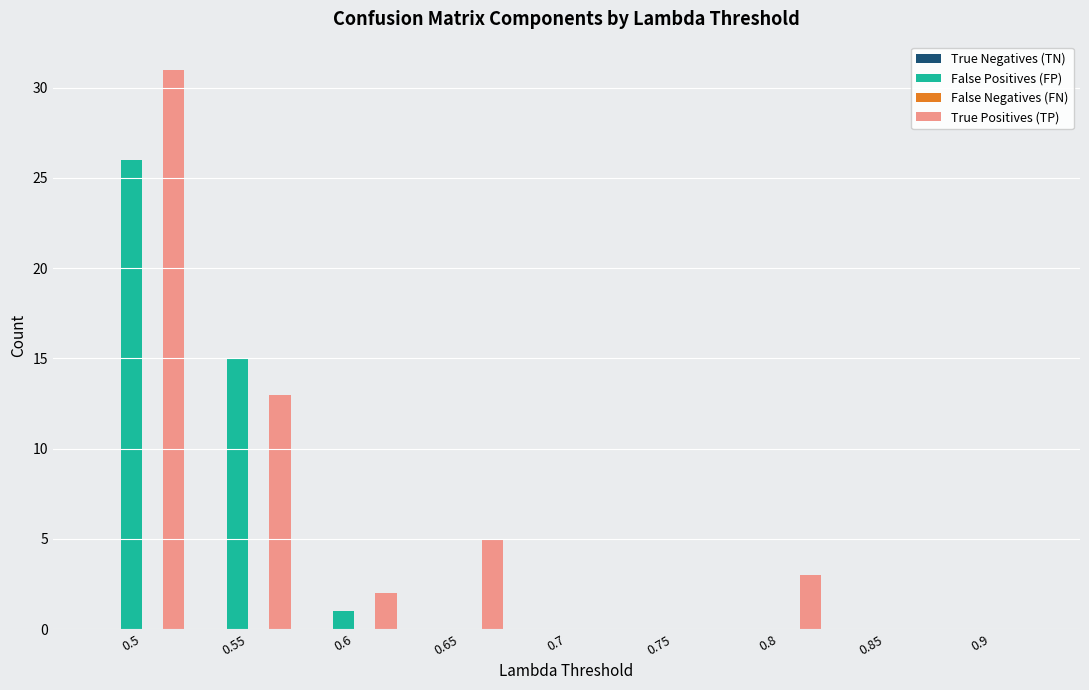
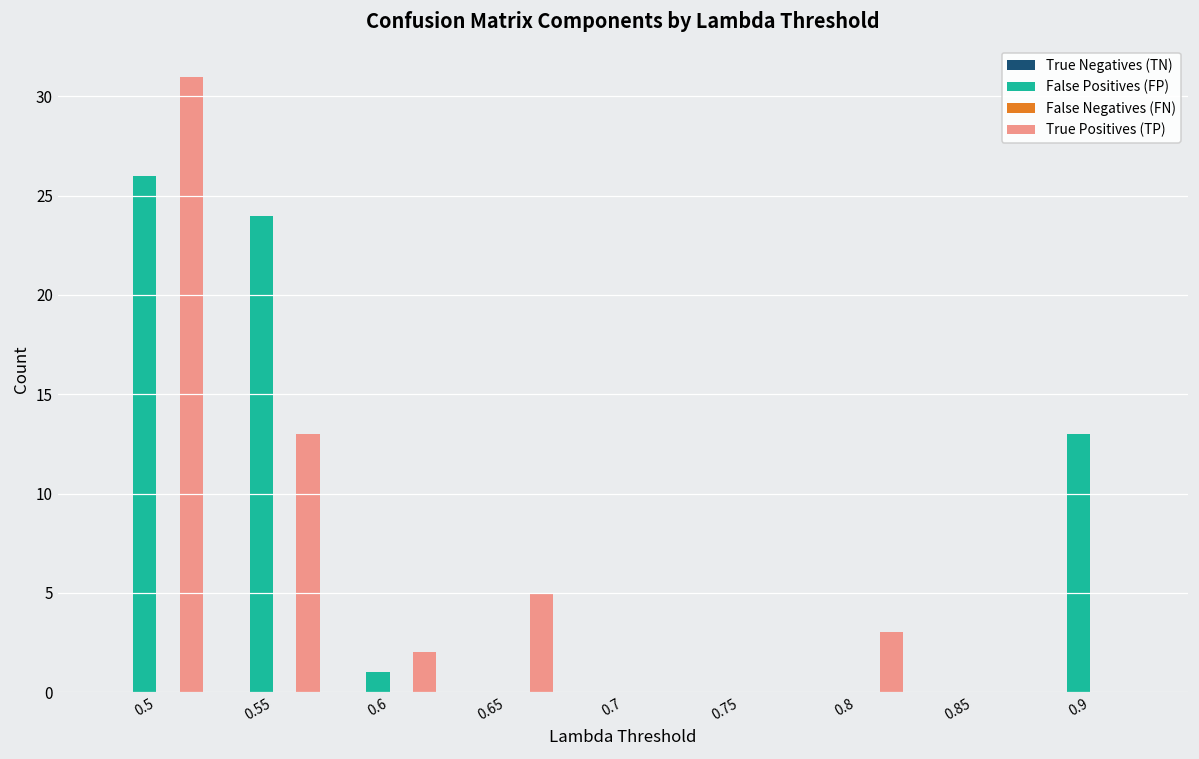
  {
    "True Negatives (TN)": {
      "0.5": 0,
      "0.55": 0,
      "0.6": 0,
      "0.65": 0,
      "0.7": 0,
      "0.75": 0,
      "0.8": 0,
      "0.85": 0,
      "0.9": 0
    },
    "False Positives (FP)": {
      "0.5": 26,
-     "0.55": 15,
+     "0.55": 24,
      "0.6": 1,
      "0.65": 0,
      "0.7": 0,
      "0.75": 0,
      "0.8": 0,
      "0.85": 0,
-     "0.9": 0
+     "0.9": 13
    },
    "False Negatives (FN)": {
      "0.5": 0,
      "0.55": 0,
      "0.6": 0,
      "0.65": 0,
      "0.7": 0,
      "0.75": 0,
      "0.8": 0,
      "0.85": 0,
      "0.9": 0
    },
    "True Positives (TP)": {
      "0.5": 31,
      "0.55": 13,
      "0.6": 2,
      "0.65": 5,
      "0.7": 0,
      "0.75": 0,
      "0.8": 3,
      "0.85": 0,
      "0.9": 0
    }
  }
